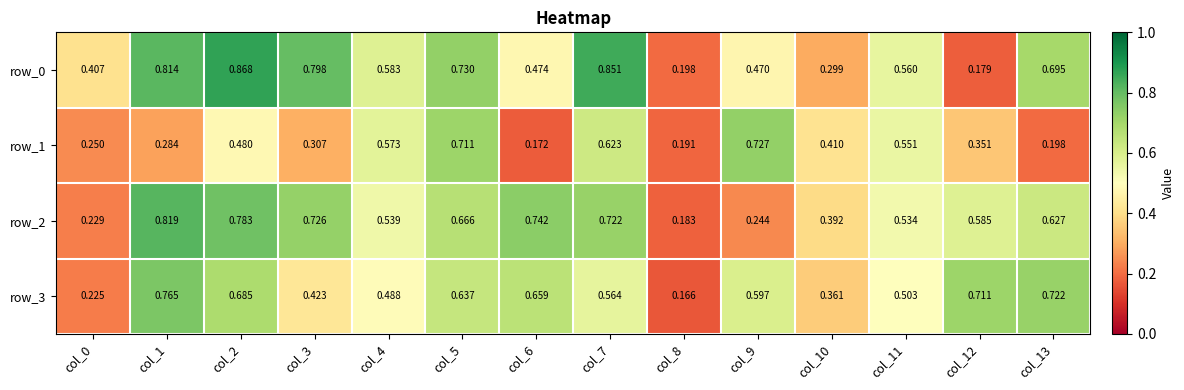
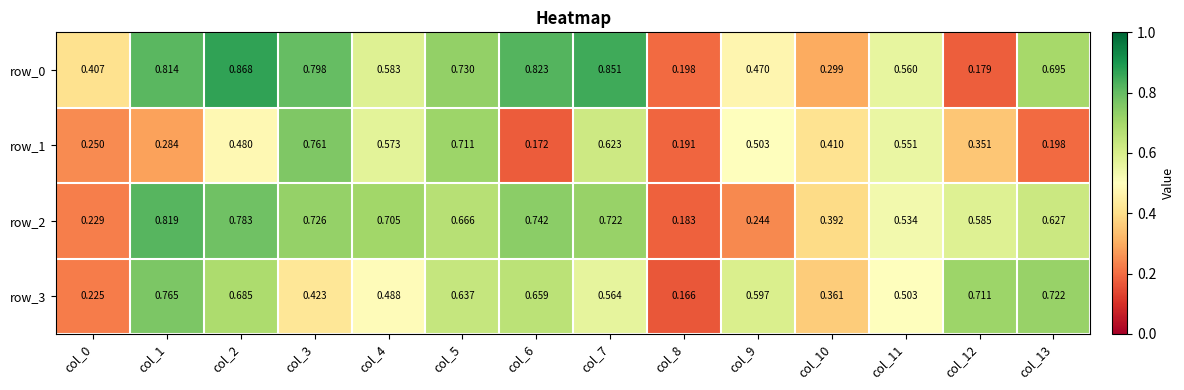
  {
    "row_0": {
      "col_0": 0.407,
      "col_1": 0.814,
      "col_2": 0.868,
      "col_3": 0.798,
      "col_4": 0.583,
      "col_5": 0.730,
-     "col_6": 0.474,
+     "col_6": 0.823,
      "col_7": 0.851,
      "col_8": 0.198,
      "col_9": 0.470,
      "col_10": 0.299,
      "col_11": 0.560,
      "col_12": 0.179,
      "col_13": 0.695
    },
    "row_1": {
      "col_0": 0.250,
      "col_1": 0.284,
      "col_2": 0.480,
-     "col_3": 0.307,
+     "col_3": 0.761,
      "col_4": 0.573,
      "col_5": 0.711,
      "col_6": 0.172,
      "col_7": 0.623,
      "col_8": 0.191,
-     "col_9": 0.727,
+     "col_9": 0.503,
      "col_10": 0.410,
      "col_11": 0.551,
      "col_12": 0.351,
      "col_13": 0.198
    },
    "row_2": {
      "col_0": 0.229,
      "col_1": 0.819,
      "col_2": 0.783,
      "col_3": 0.726,
-     "col_4": 0.539,
+     "col_4": 0.705,
      "col_5": 0.666,
      "col_6": 0.742,
      "col_7": 0.722,
      "col_8": 0.183,
      "col_9": 0.244,
      "col_10": 0.392,
      "col_11": 0.534,
      "col_12": 0.585,
      "col_13": 0.627
    },
    "row_3": {
      "col_0": 0.225,
      "col_1": 0.765,
      "col_2": 0.685,
      "col_3": 0.423,
      "col_4": 0.488,
      "col_5": 0.637,
      "col_6": 0.659,
      "col_7": 0.564,
      "col_8": 0.166,
      "col_9": 0.597,
      "col_10": 0.361,
      "col_11": 0.503,
      "col_12": 0.711,
      "col_13": 0.722
    }
  }
